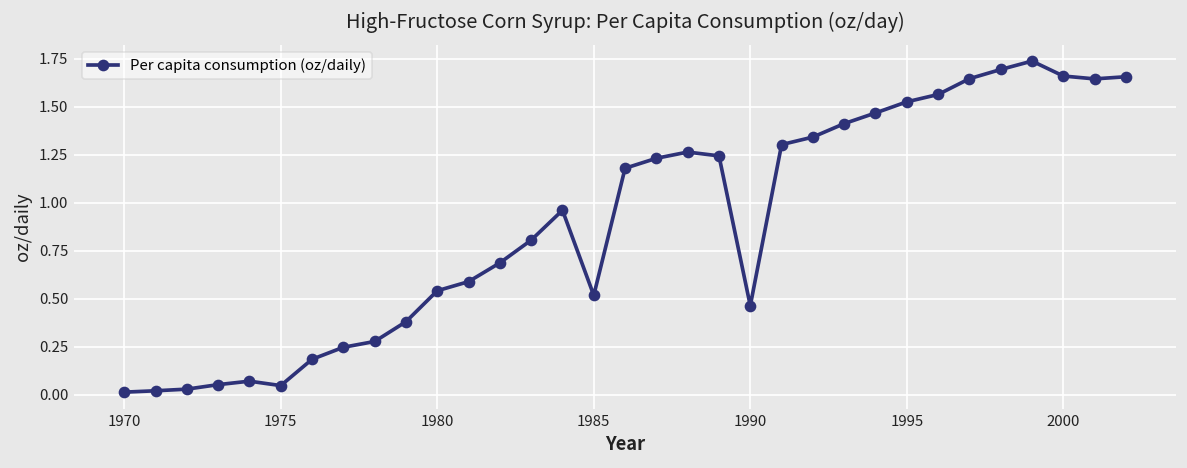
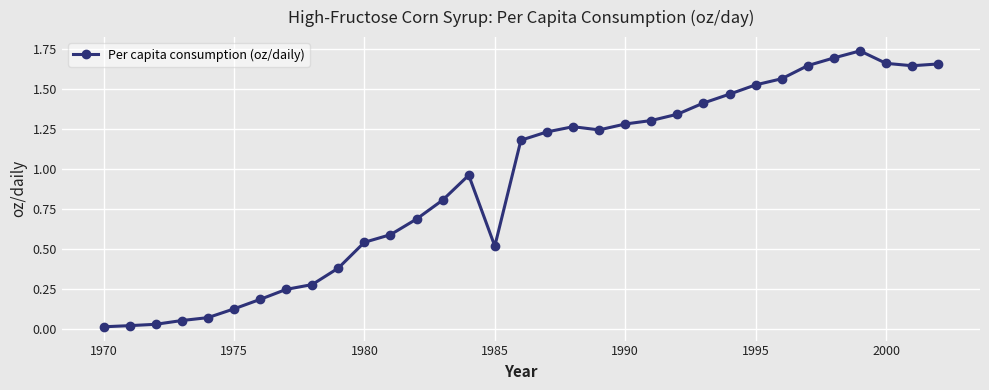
  {
    "1970": 0.01,
-   "1975": 0.05,
+   "1975": 0.13,
    "1980": 0.54,
    "1985": 0.52,
-   "1990": 0.46,
+   "1990": 1.28,
    "1995": 1.52,
    "2000": 1.66
  }
